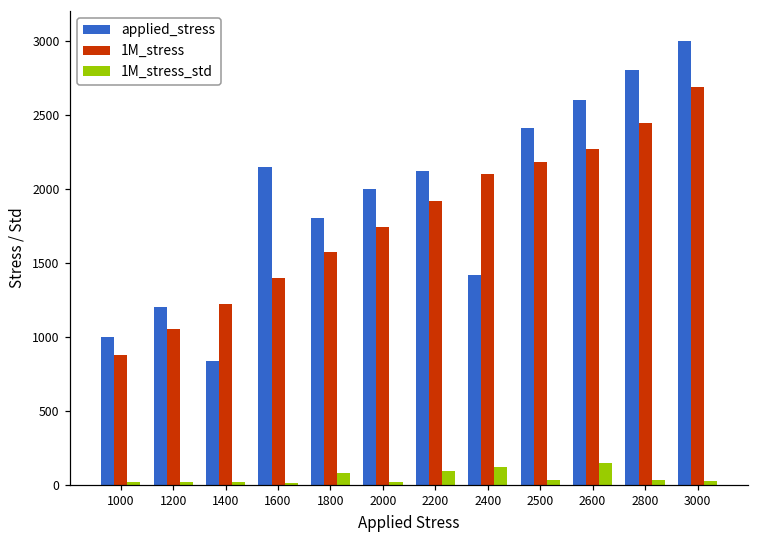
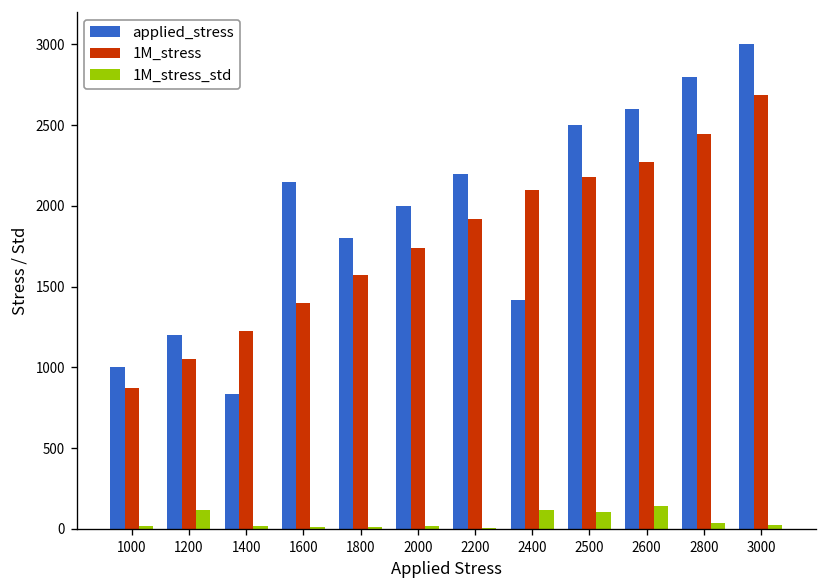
  {
    "applied_stress": {
      "1000": 1000,
      "1200": 1200,
      "1400": 840,
      "1600": 2150,
      "1800": 1800,
      "2000": 2000,
-     "2200": 2120,
+     "2200": 2200,
      "2400": 1410,
-     "2500": 2410,
+     "2500": 2500,
      "2600": 2600,
      "2800": 2800,
      "3000": 3000
    },
    "1M_stress": {
      "1000": 870,
      "1200": 1050,
      "1400": 1220,
      "1600": 1400,
      "1800": 1570,
      "2000": 1740,
      "2200": 1920,
      "2400": 2100,
      "2500": 2180,
      "2600": 2270,
      "2800": 2440,
      "3000": 2680
    },
    "1M_stress_std": {
      "1000": 20,
-     "1200": 20,
+     "1200": 120,
      "1400": 20,
-     "1800": 80,
+     "1800": 10,
      "2000": 20,
-     "2200": 100,
+     "2200": 0,
      "2400": 120,
-     "2500": 30,
+     "2500": 100,
      "2600": 140,
      "2800": 40,
      "3000": 20
    }
  }
